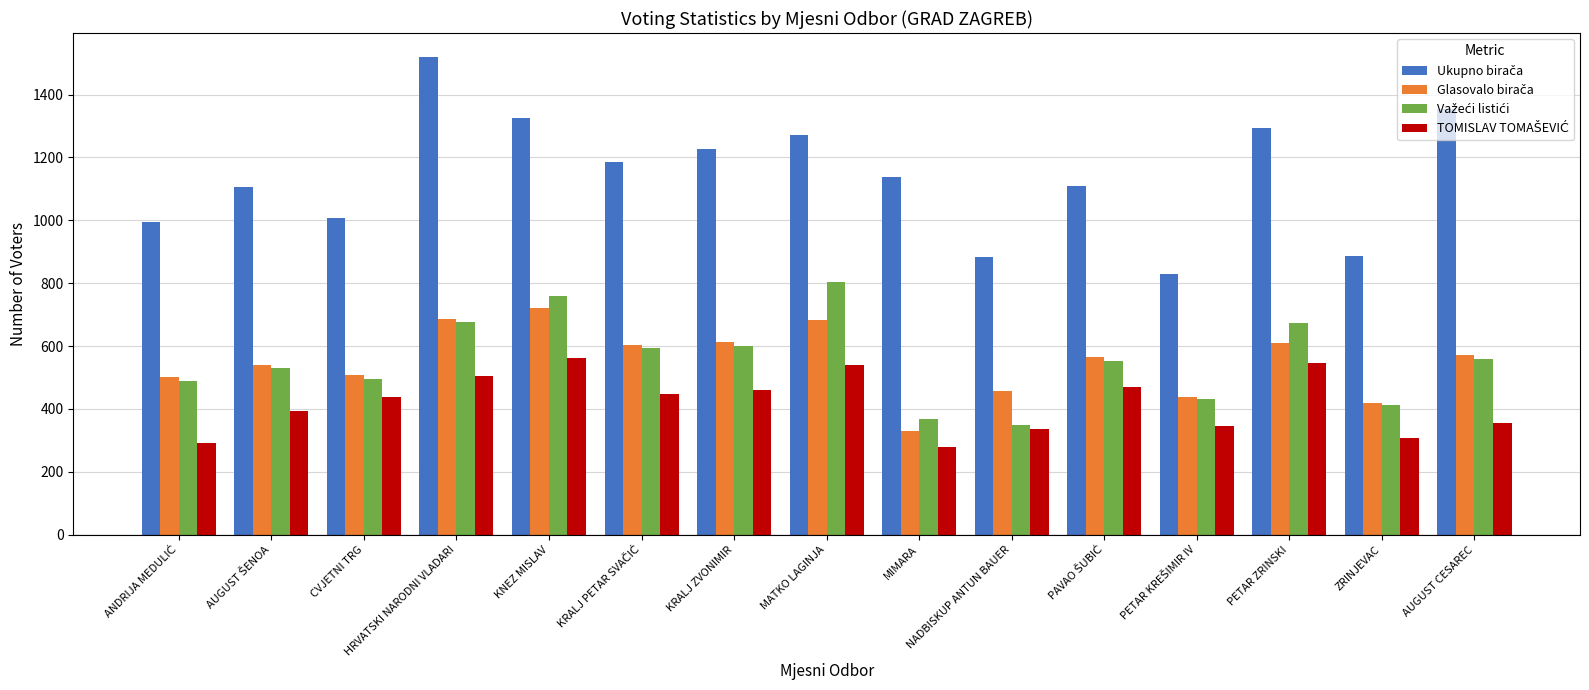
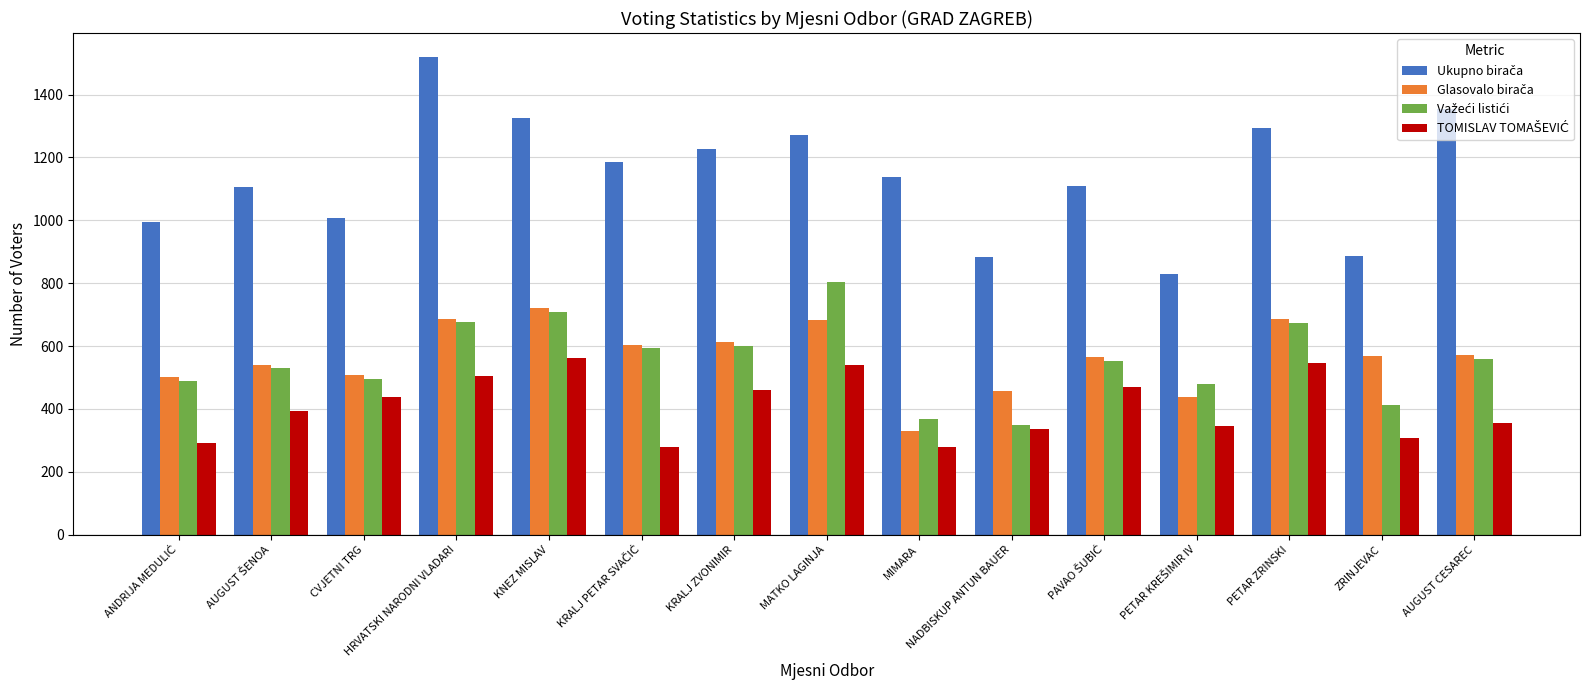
  {
    "Ukupno birača": {
      "ANDRIJA MEDULIĆ": 1000,
      "AUGUST ŠENOA": 1110,
      "CVJETNI TRG": 1010,
      "HRVATSKI NARODNI VLADARI": 1520,
      "KNEZ MISLAV": 1330,
      "KRALJ PETAR SVAČIĆ": 1190,
      "KRALJ ZVONIMIR": 1230,
      "MATKO LAGINJA": 1270,
      "MIMARA": 1140,
      "NADBISKUP ANTUN BAUER": 890,
      "PAVAO ŠUBIĆ": 1110,
      "PETAR KREŠIMIR IV": 830,
      "PETAR ZRINSKI": 1300,
      "ZRINJEVAC": 890
    },
    "Glasovalo birača": {
      "ANDRIJA MEDULIĆ": 500,
      "AUGUST ŠENOA": 540,
      "CVJETNI TRG": 510,
      "HRVATSKI NARODNI VLADARI": 690,
      "KNEZ MISLAV": 720,
      "KRALJ PETAR SVAČIĆ": 600,
      "KRALJ ZVONIMIR": 610,
      "MATKO LAGINJA": 680,
      "MIMARA": 330,
      "NADBISKUP ANTUN BAUER": 460,
      "PAVAO ŠUBIĆ": 570,
      "PETAR KREŠIMIR IV": 440,
-     "PETAR ZRINSKI": 610,
-     "ZRINJEVAC": 420,
+     "PETAR ZRINSKI": 690,
+     "ZRINJEVAC": 570,
      "AUGUST CESAREC": 570
    },
    "Važeći listići": {
      "ANDRIJA MEDULIĆ": 490,
      "AUGUST ŠENOA": 530,
      "CVJETNI TRG": 500,
      "HRVATSKI NARODNI VLADARI": 680,
-     "KNEZ MISLAV": 760,
+     "KNEZ MISLAV": 710,
      "KRALJ PETAR SVAČIĆ": 600,
      "KRALJ ZVONIMIR": 600,
      "MATKO LAGINJA": 810,
      "MIMARA": 370,
      "NADBISKUP ANTUN BAUER": 350,
      "PAVAO ŠUBIĆ": 550,
-     "PETAR KREŠIMIR IV": 430,
+     "PETAR KREŠIMIR IV": 480,
      "PETAR ZRINSKI": 680,
      "ZRINJEVAC": 410,
      "AUGUST CESAREC": 560
    },
    "TOMISLAV TOMAŠEVIĆ": {
      "ANDRIJA MEDULIĆ": 290,
      "AUGUST ŠENOA": 390,
      "CVJETNI TRG": 440,
      "HRVATSKI NARODNI VLADARI": 510,
      "KNEZ MISLAV": 560,
-     "KRALJ PETAR SVAČIĆ": 450,
+     "KRALJ PETAR SVAČIĆ": 280,
      "KRALJ ZVONIMIR": 460,
      "MATKO LAGINJA": 540,
      "MIMARA": 280,
      "NADBISKUP ANTUN BAUER": 340,
      "PAVAO ŠUBIĆ": 470,
      "PETAR KREŠIMIR IV": 350,
      "PETAR ZRINSKI": 550,
      "ZRINJEVAC": 310,
      "AUGUST CESAREC": 350
    }
  }
